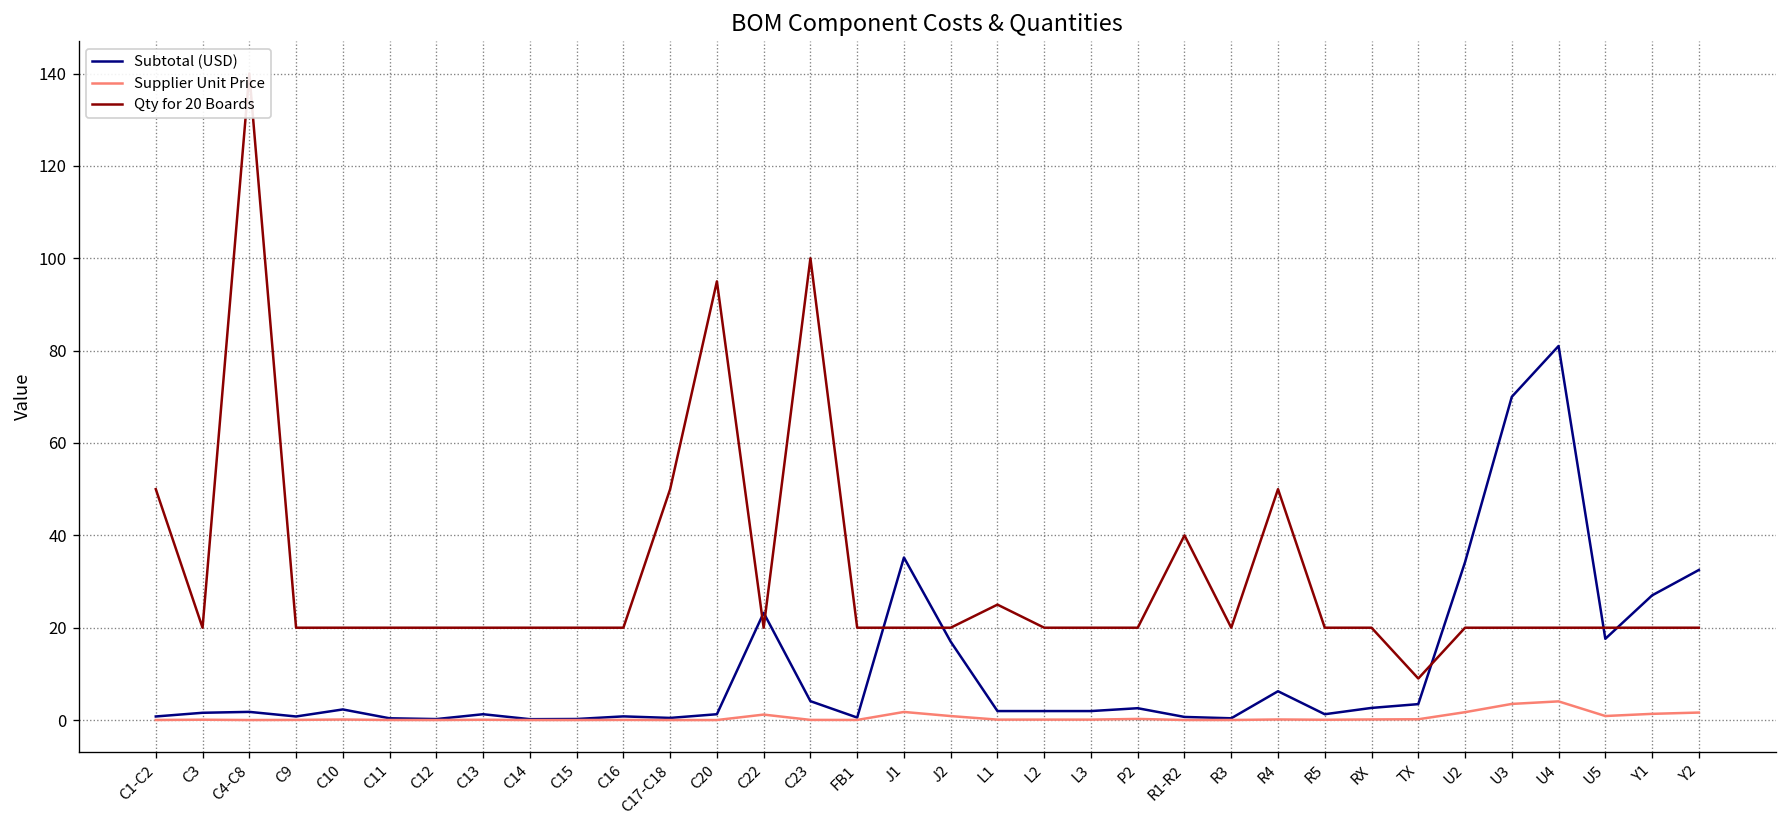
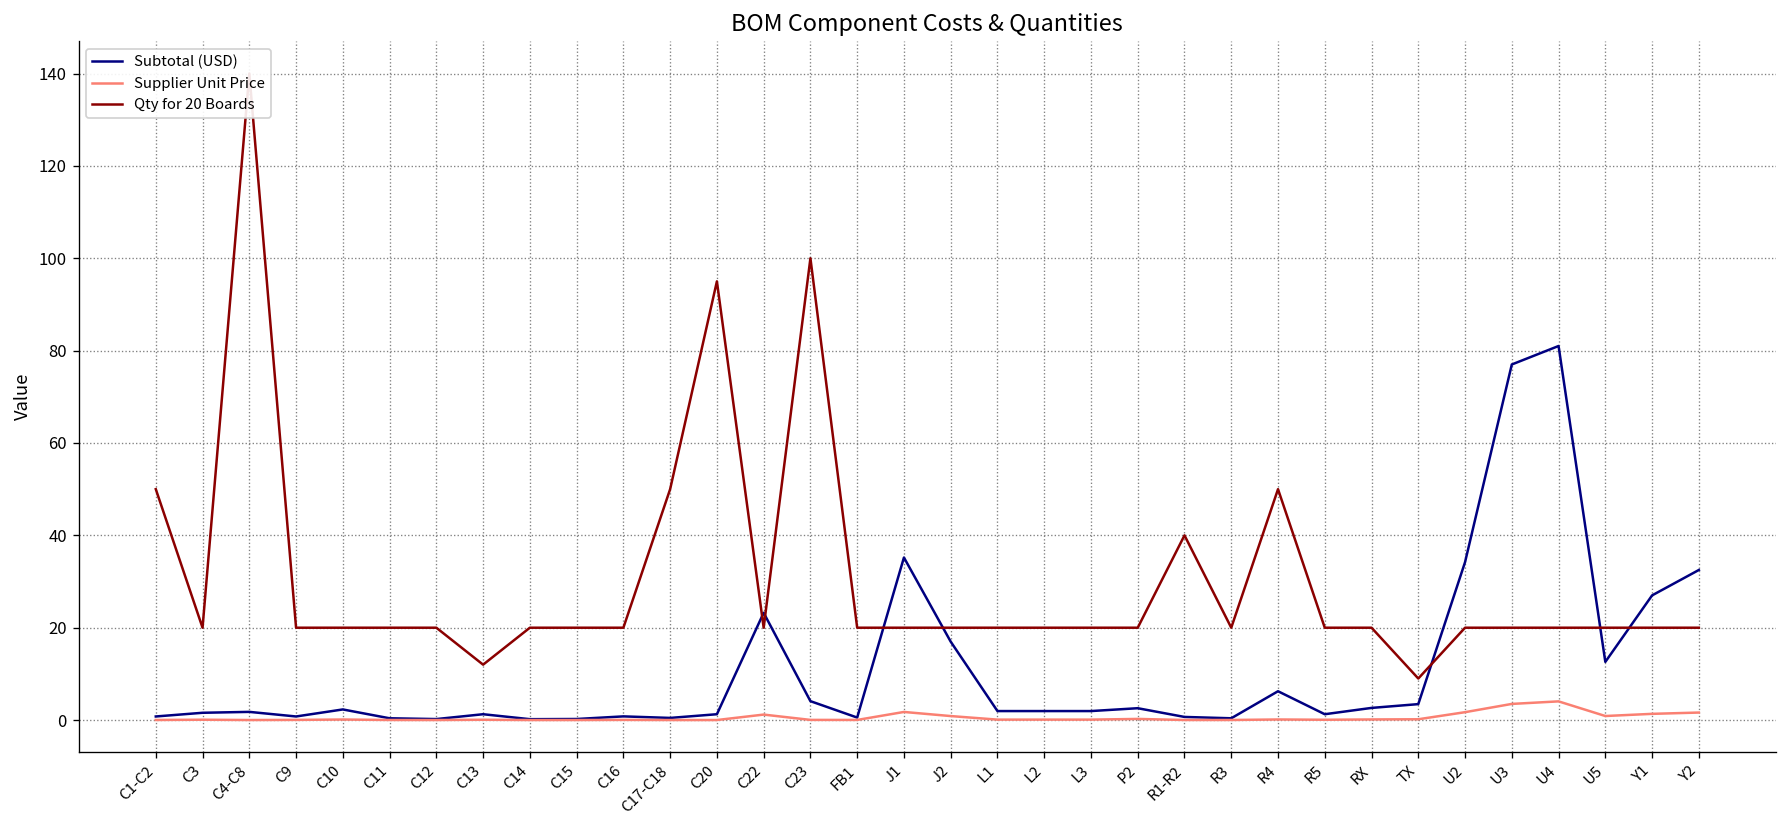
  {
    "Subtotal (USD)": {
      "C1-C2": 1,
      "C3": 2,
      "C4-C8": 2,
      "C9": 1,
      "C10": 2,
      "C13": 1,
      "C16": 1,
      "C20": 1,
      "C22": 23,
      "C23": 4,
      "J1": 35,
      "J2": 17,
      "L1": 2,
      "L2": 2,
      "L3": 2,
      "P2": 3,
      "R4": 6,
      "R5": 1,
      "RX": 3,
      "TX": 3,
      "U2": 34,
-     "U3": 70,
+     "U3": 77,
      "U4": 81,
-     "U5": 18,
+     "U5": 13,
      "Y1": 27,
      "Y2": 33
    },
    "Supplier Unit Price": {
      "C1-C2": 0,
      "C3": 0,
      "C4-C8": 0,
      "C9": 0,
      "C10": 0,
      "C13": 0,
      "C16": 0,
      "C20": 0,
      "C22": 1,
      "C23": 0,
      "J1": 2,
      "J2": 1,
      "L1": 0,
      "L2": 0,
      "L3": 0,
      "P2": 0,
      "R4": 0,
      "R5": 0,
      "RX": 0,
      "TX": 0,
      "U2": 2,
      "U3": 4,
      "U4": 4,
      "U5": 1,
      "Y1": 1,
      "Y2": 2
    },
    "Qty for 20 Boards": {
      "C1-C2": 50,
      "C3": 20,
      "C9": 20,
      "C10": 20,
      "C11": 20,
      "C12": 20,
-     "C13": 20,
+     "C13": 12,
      "C14": 20,
      "C15": 20,
      "C16": 20,
      "C17-C18": 50,
      "C20": 95,
      "C22": 20,
      "C23": 100,
      "FB1": 20,
      "J1": 20,
      "J2": 20,
-     "L1": 25,
+     "L1": 20,
      "L2": 20,
      "L3": 20,
      "P2": 20,
      "R1-R2": 40,
      "R3": 20,
      "R4": 50,
      "R5": 20,
      "RX": 20,
      "TX": 9,
      "U2": 20,
      "U3": 20,
      "U4": 20,
      "U5": 20,
      "Y1": 20,
      "Y2": 20
    }
  }
